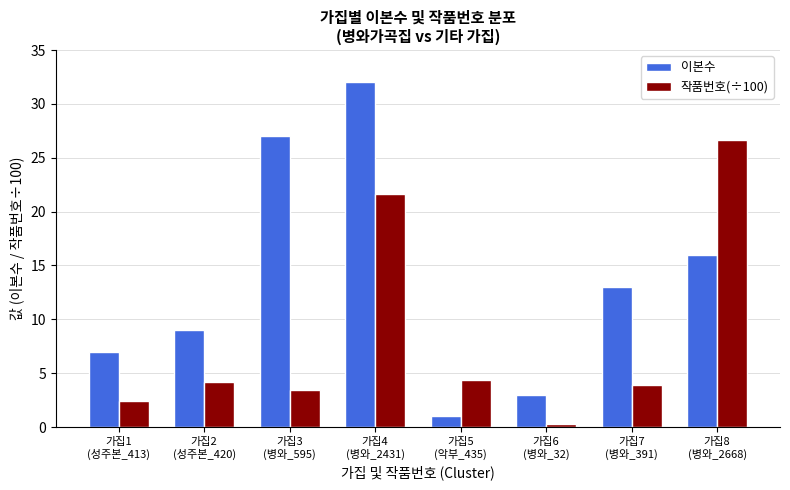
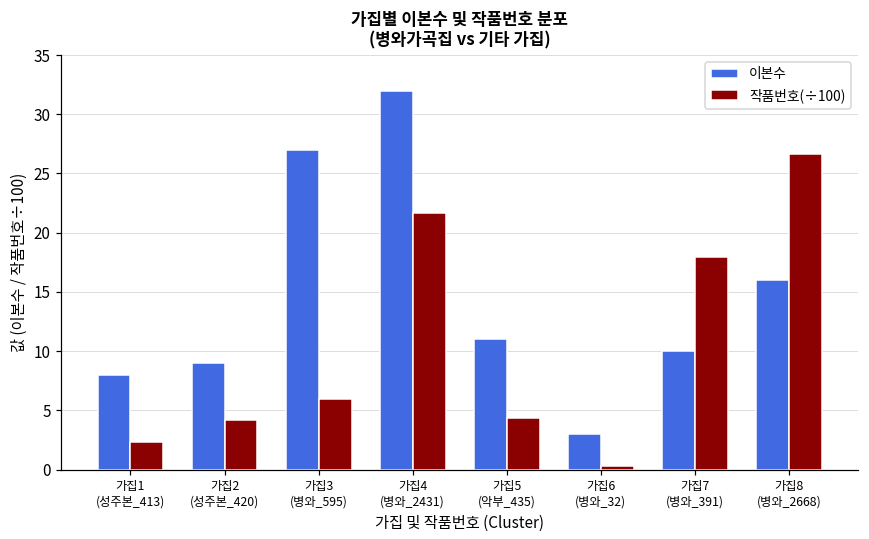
  {
    "이본수": {
-     "가집1 (성주본_413)": 7,
+     "가집1 (성주본_413)": 8,
      "가집2 (성주본_420)": 9,
      "가집3 (병와_595)": 27,
      "가집4 (병와_2431)": 32,
-     "가집5 (악부_435)": 1,
+     "가집5 (악부_435)": 11,
      "가집6 (병와_32)": 3,
-     "가집7 (병와_391)": 13,
+     "가집7 (병와_391)": 10,
      "가집8 (병와_2668)": 16
    },
    "작품번호(÷100)": {
      "가집1 (성주본_413)": 2.4,
      "가집2 (성주본_420)": 4.2,
-     "가집3 (병와_595)": 3.5,
+     "가집3 (병와_595)": 6.0,
      "가집4 (병와_2431)": 21.7,
      "가집5 (악부_435)": 4.4,
      "가집6 (병와_32)": 0.3,
-     "가집7 (병와_391)": 3.9,
+     "가집7 (병와_391)": 17.9,
      "가집8 (병와_2668)": 26.7
    }
  }
